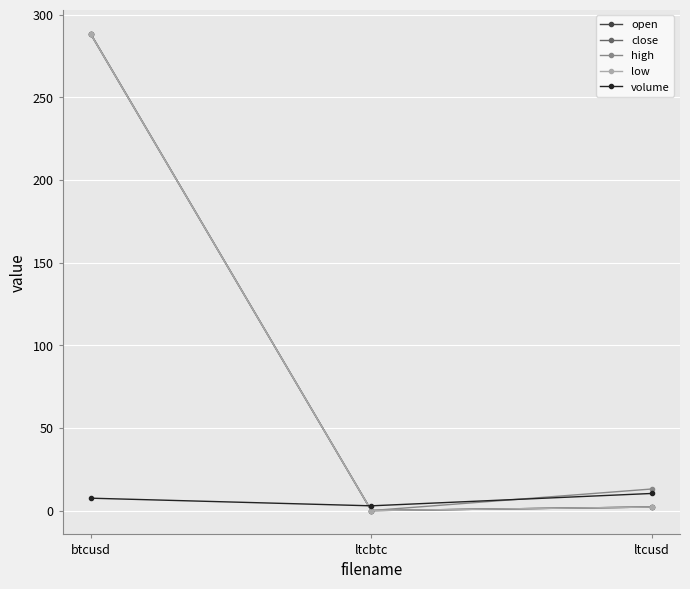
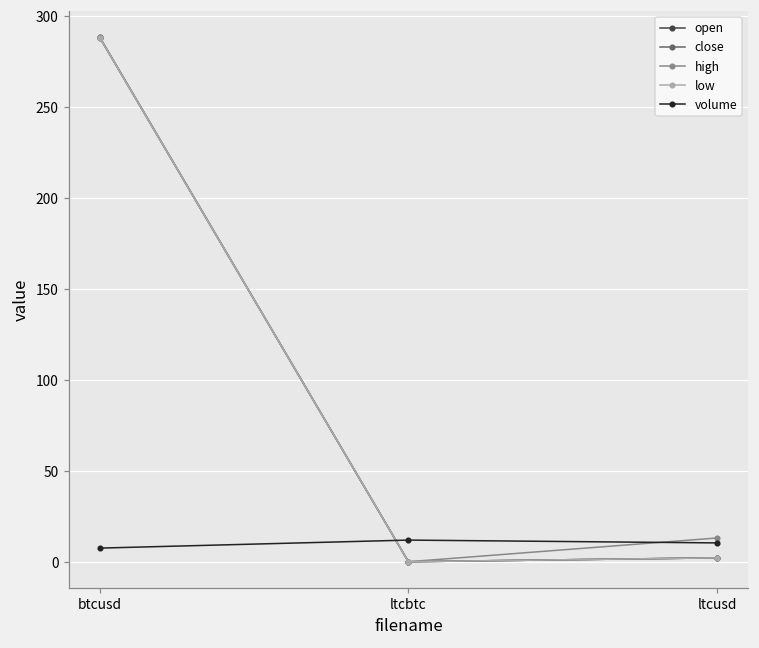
  {
    "volume": {
      "btcusd": 8,
-     "ltcbtc": 3,
+     "ltcbtc": 12,
      "ltcusd": 10
    }
  }
